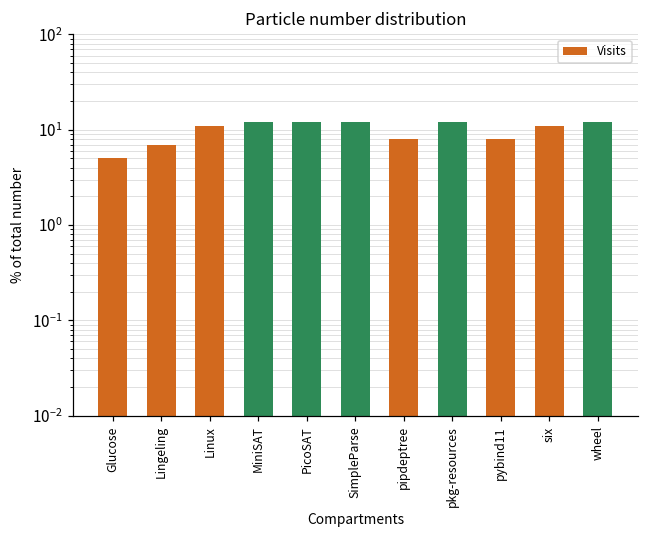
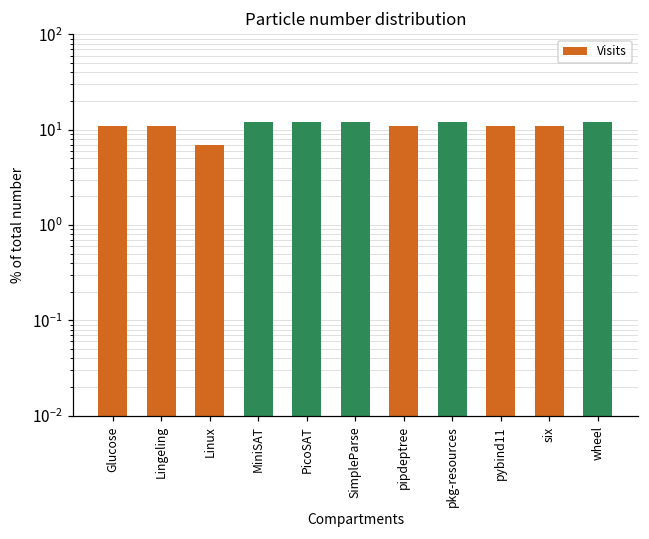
  {
-   "Glucose": 5,
-   "Lingeling": 7,
-   "Linux": 11,
+   "Glucose": 11,
+   "Lingeling": 11,
+   "Linux": 7,
    "MiniSAT": 12,
    "PicoSAT": 12,
    "SimpleParse": 12,
-   "pipdeptree": 8,
+   "pipdeptree": 11,
    "pkg-resources": 12,
-   "pybind11": 8,
+   "pybind11": 11,
    "six": 11,
    "wheel": 12
  }
